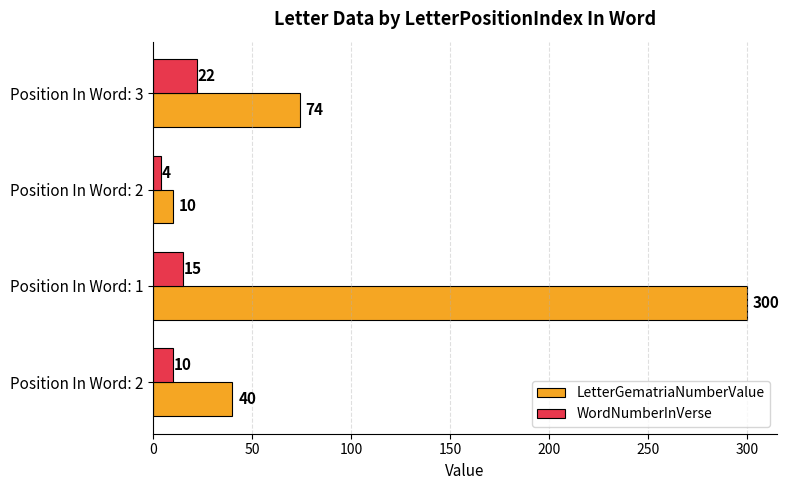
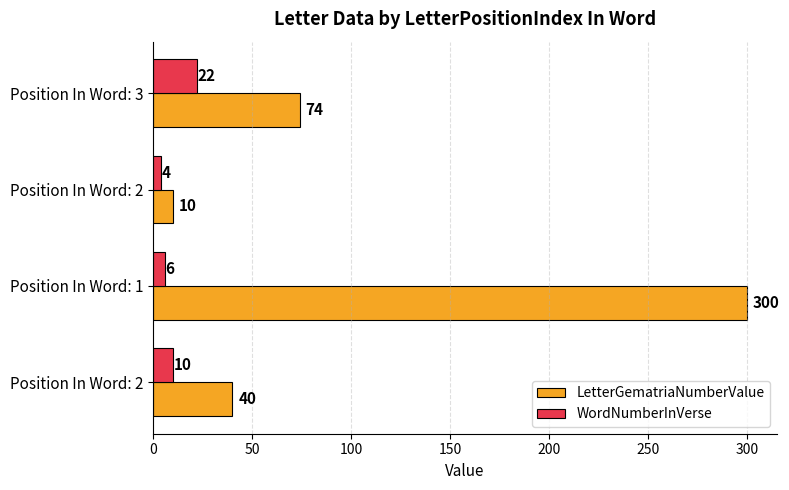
  {
    "LetterGematriaNumberValue": {
      "Position In Word: 3": 74,
      "Position In Word: 1": 300
    },
    "WordNumberInVerse": {
      "Position In Word: 3": 22,
-     "Position In Word: 1": 15
+     "Position In Word: 1": 6
    }
  }
